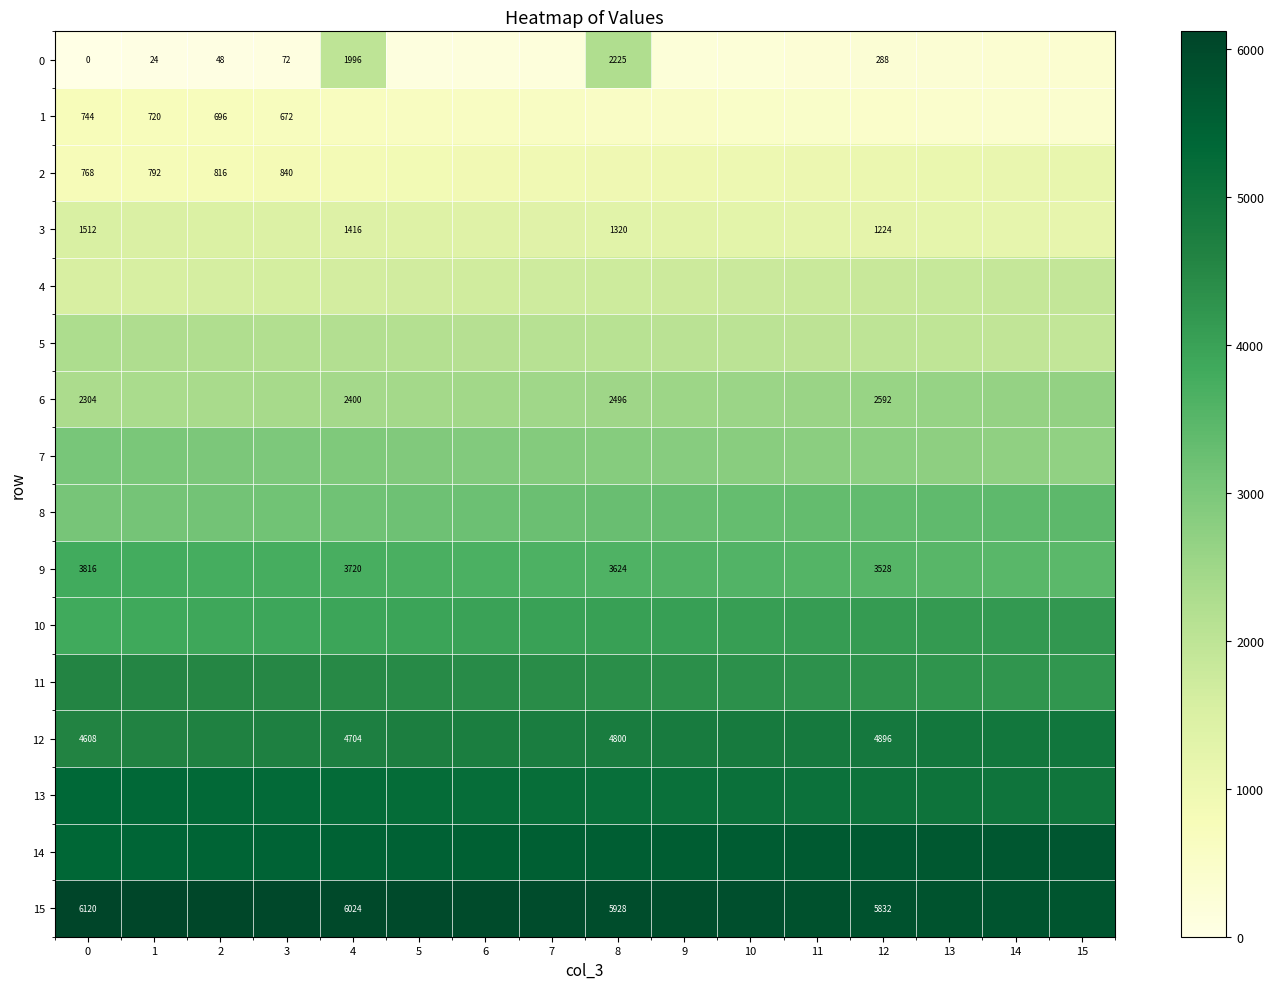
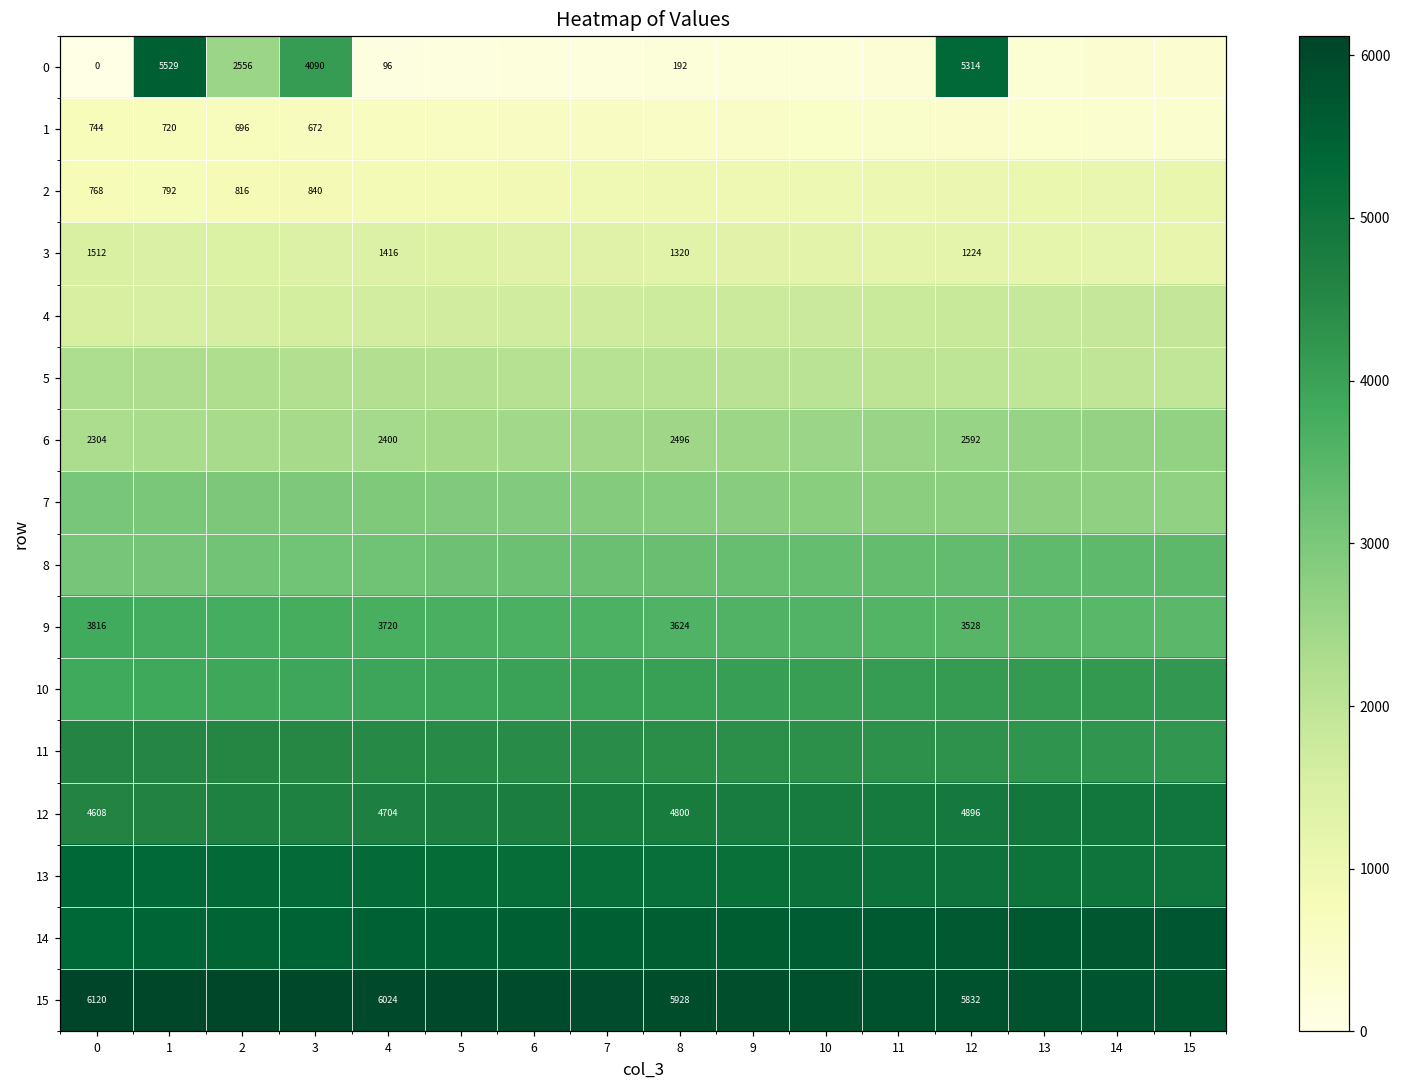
  {
    "0": {
      "0": 0,
-     "1": 24,
-     "2": 48,
-     "3": 72,
-     "4": 1996,
-     "8": 2225,
-     "12": 288
+     "1": 5529,
+     "2": 2556,
+     "3": 4090,
+     "4": 96,
+     "8": 192,
+     "12": 5314
    },
    "1": {
      "0": 744,
      "1": 720,
      "2": 696,
      "3": 672
    },
    "2": {
      "0": 768,
      "1": 792,
      "2": 816,
      "3": 840
    },
    "3": {
      "0": 1512,
      "4": 1416,
      "8": 1320,
      "12": 1224
    },
    "6": {
      "0": 2304,
      "4": 2400,
      "8": 2496,
      "12": 2592
    },
    "9": {
      "0": 3816,
      "4": 3720,
      "8": 3624,
      "12": 3528
    },
    "12": {
      "0": 4608,
      "4": 4704,
      "8": 4800,
      "12": 4896
    },
    "15": {
      "0": 6120,
      "4": 6024,
      "8": 5928,
      "12": 5832
    }
  }
